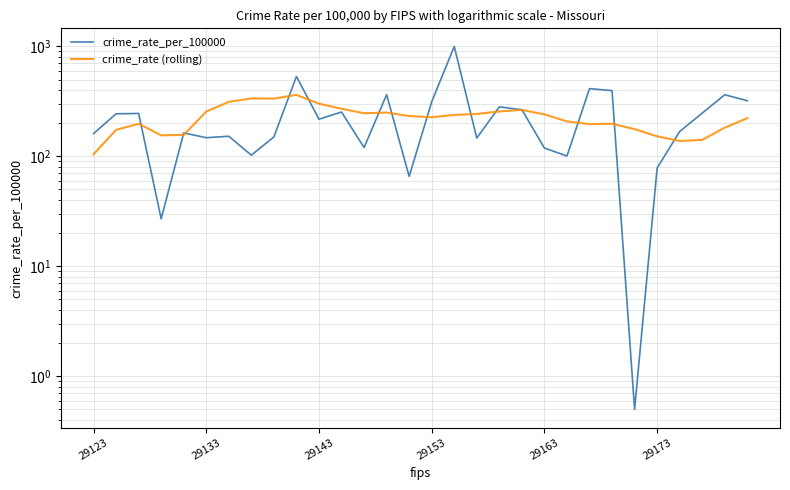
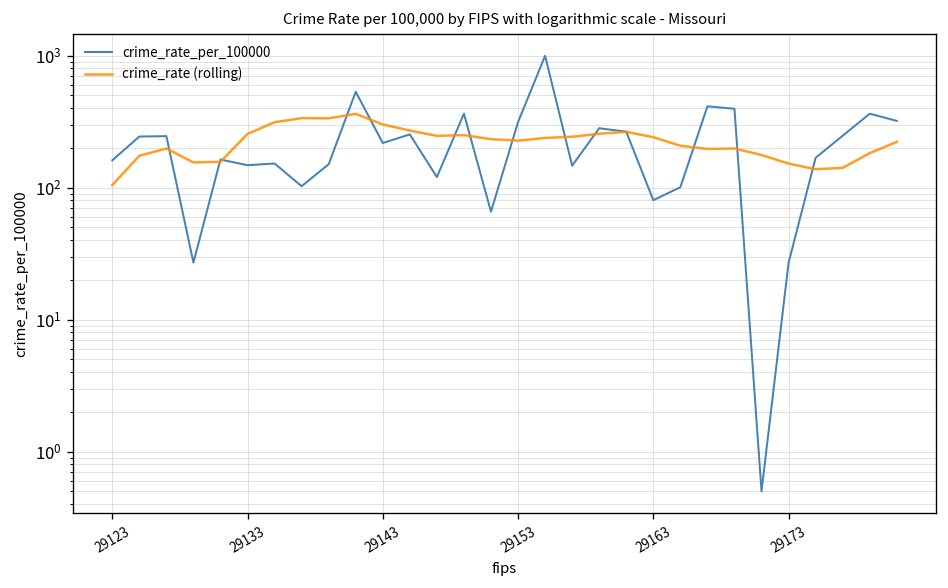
  {
    "crime_rate_per_100000": {
      "29123": 160,
      "29133": 150,
      "29143": 220,
      "29153": 310,
-     "29163": 120,
-     "29173": 80
+     "29163": 80,
+     "29173": 27
    },
    "crime_rate (rolling)": {
      "29123": 100,
      "29133": 260,
      "29143": 300,
      "29153": 230,
      "29163": 240,
      "29173": 150
    }
  }
